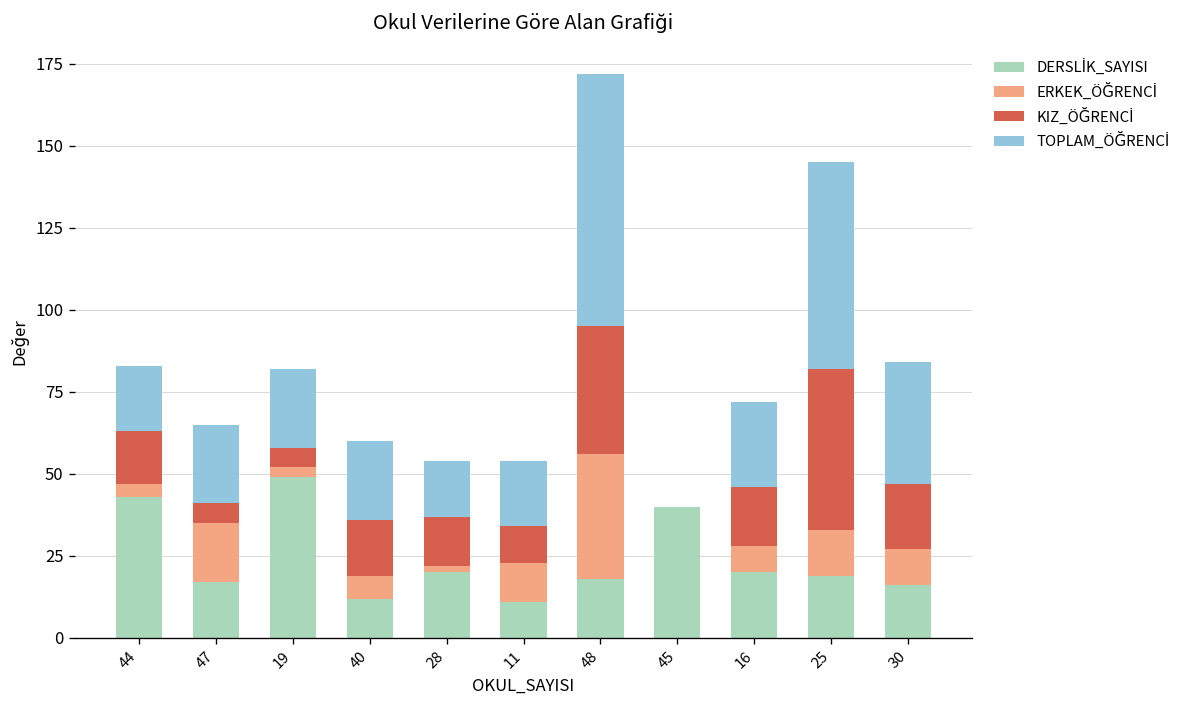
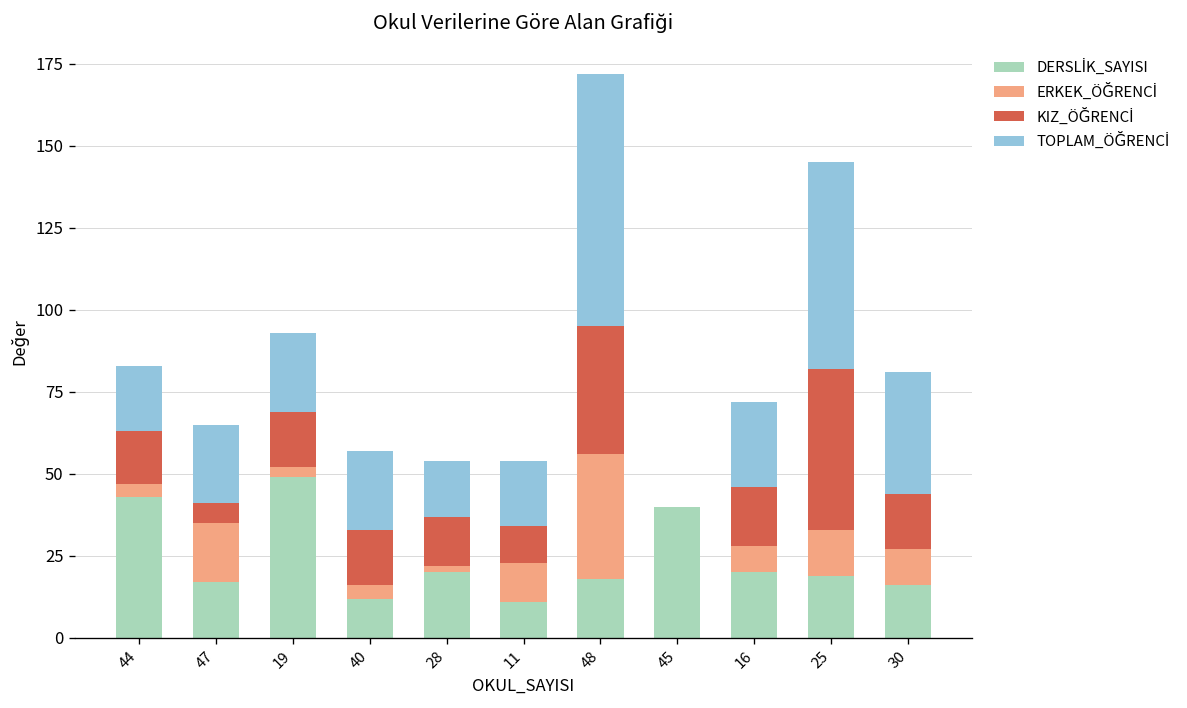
  {
    "ERKEK_ÖĞRENCİ": {
      "44": 4,
      "47": 18,
      "19": 3,
-     "40": 7,
+     "40": 4,
      "28": 2,
      "11": 12,
      "48": 38,
      "45": 0,
      "16": 8,
      "25": 14,
      "30": 11
    },
    "KIZ_ÖĞRENCİ": {
      "44": 16,
      "47": 6,
-     "19": 6,
+     "19": 17,
      "40": 17,
      "28": 15,
      "11": 11,
      "48": 39,
      "45": 0,
      "16": 18,
      "25": 49,
-     "30": 20
+     "30": 17
    }
  }
